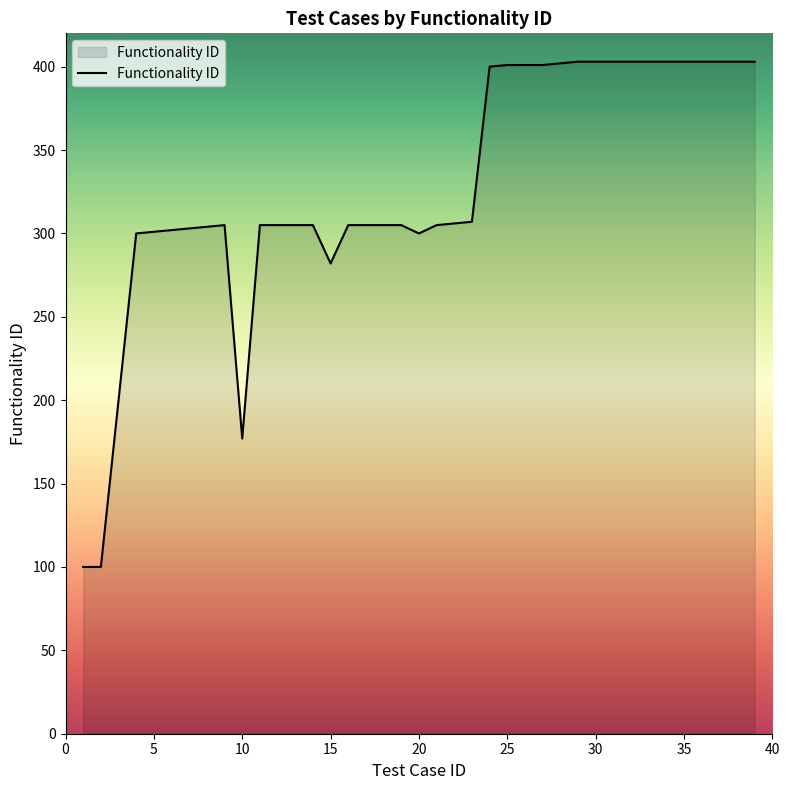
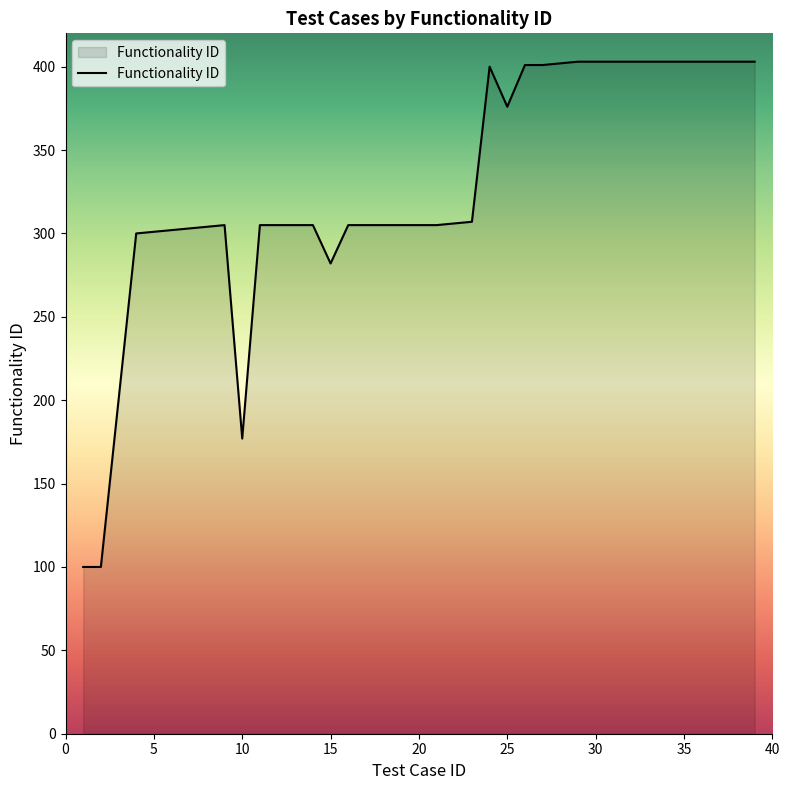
  {
    "5": 301,
    "10": 177,
    "15": 282,
-   "20": 300,
-   "25": 401,
+   "20": 305,
+   "25": 376,
    "30": 403,
    "35": 403
  }
